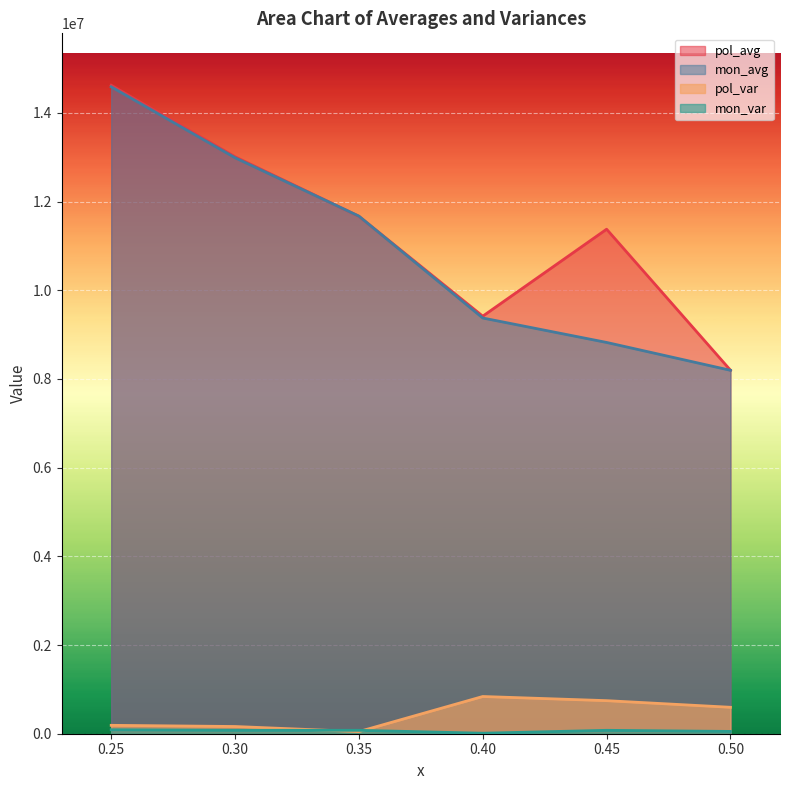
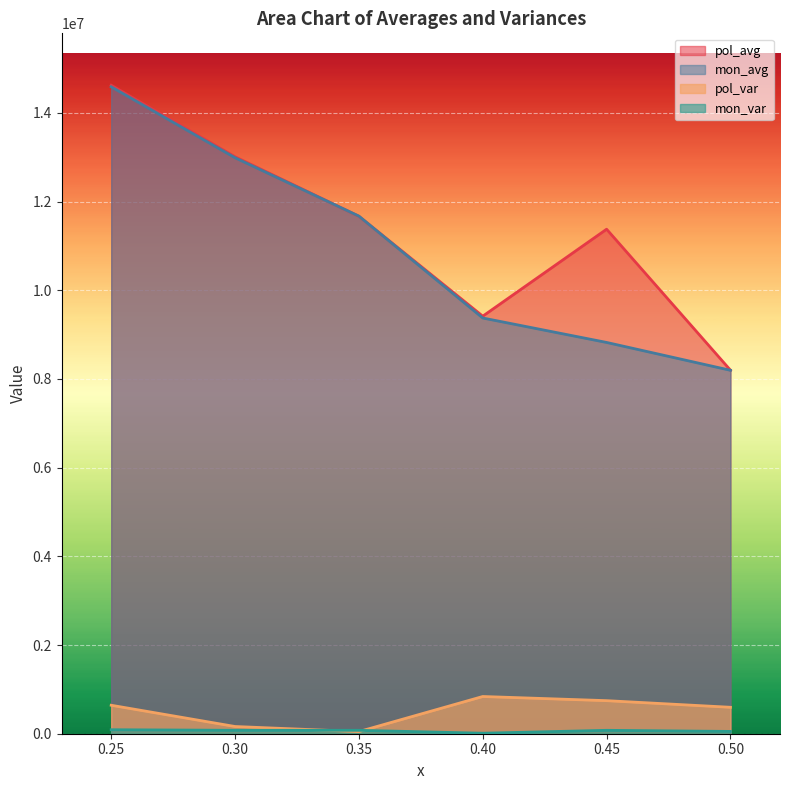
  {
    "pol_avg": {
      "0.45": 11400000
    },
    "pol_var": {
-     "0.25": 200000,
+     "0.25": 600000,
      "0.30": 200000,
      "0.40": 800000,
      "0.45": 700000,
      "0.50": 600000
    }
  }
